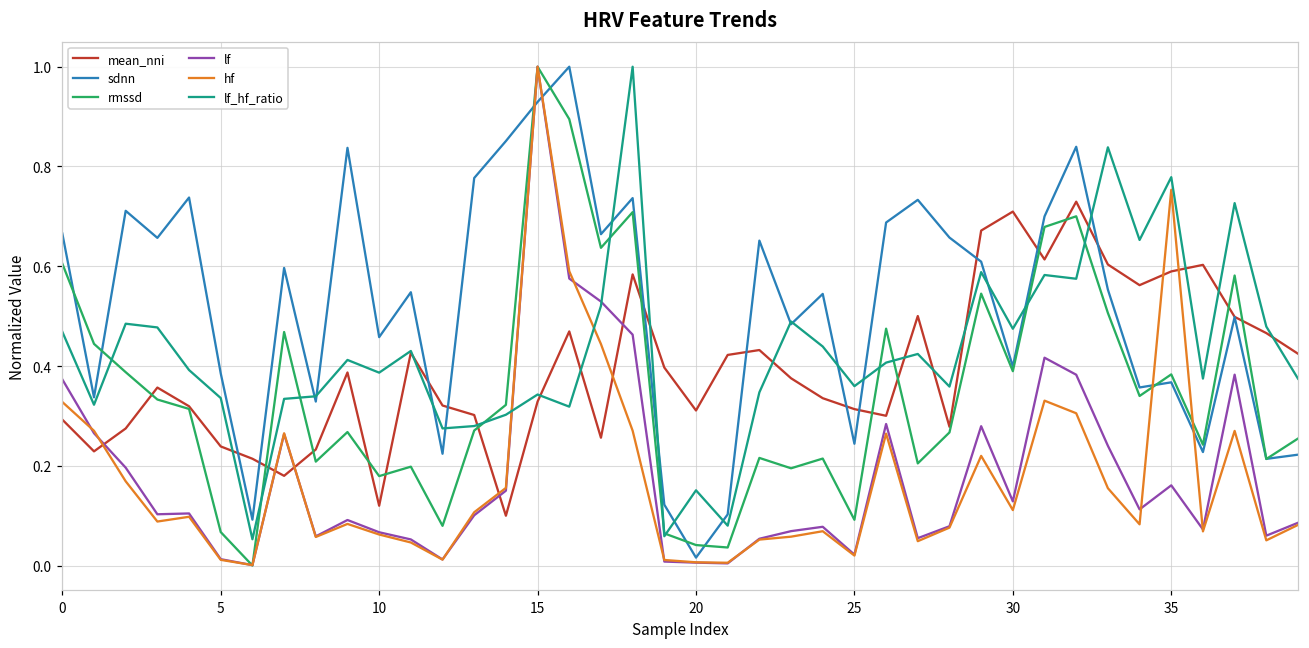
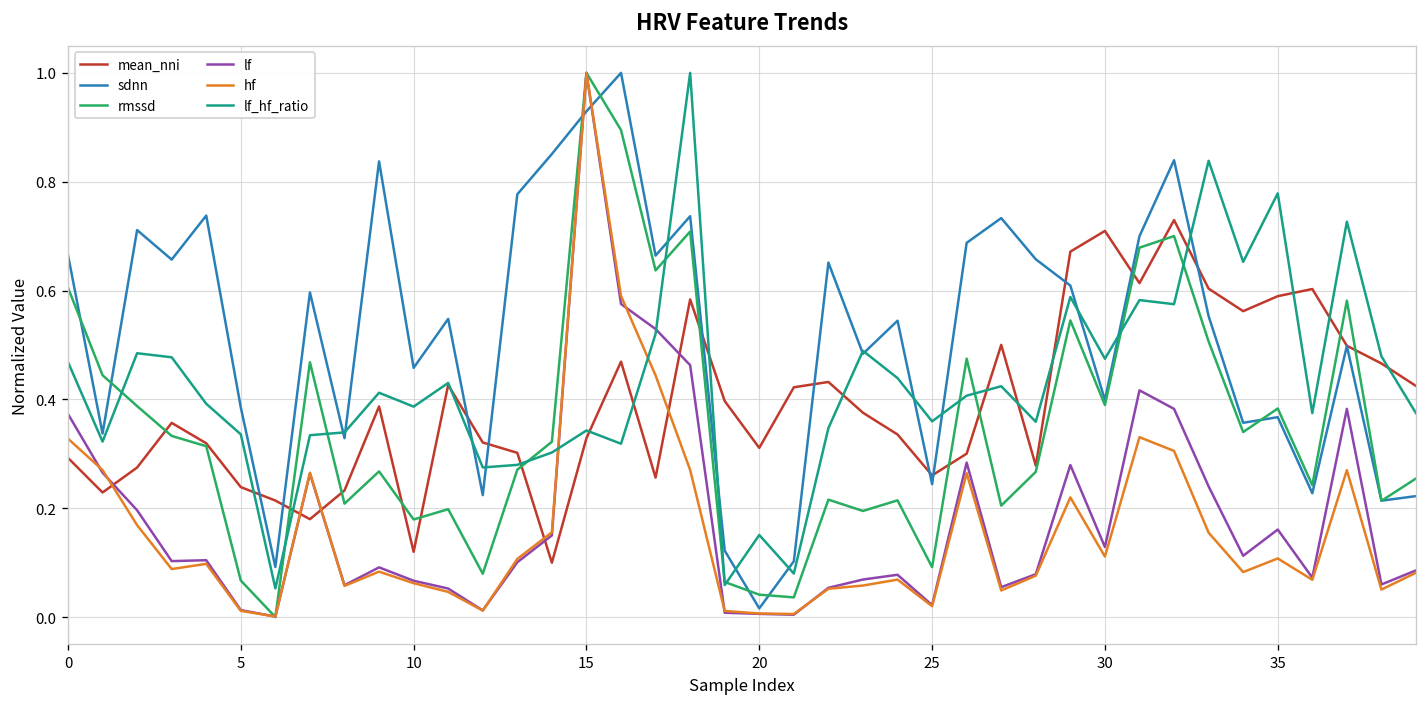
  {
    "mean_nni": {
      "0": 0.29,
      "5": 0.24,
      "10": 0.12,
      "15": 0.33,
      "20": 0.31,
-     "25": 0.31,
+     "25": 0.26,
      "30": 0.71,
      "35": 0.59
    },
    "sdnn": {
      "0": 0.67,
      "5": 0.39,
      "10": 0.46,
      "15": 0.93,
      "20": 0.02,
      "25": 0.24,
      "30": 0.40,
      "35": 0.37
    },
    "lf": {
      "0": 0.37,
      "30": 0.13,
      "35": 0.16
    },
    "hf": {
      "0": 0.33,
      "30": 0.11,
-     "35": 0.75
+     "35": 0.11
    }
  }
